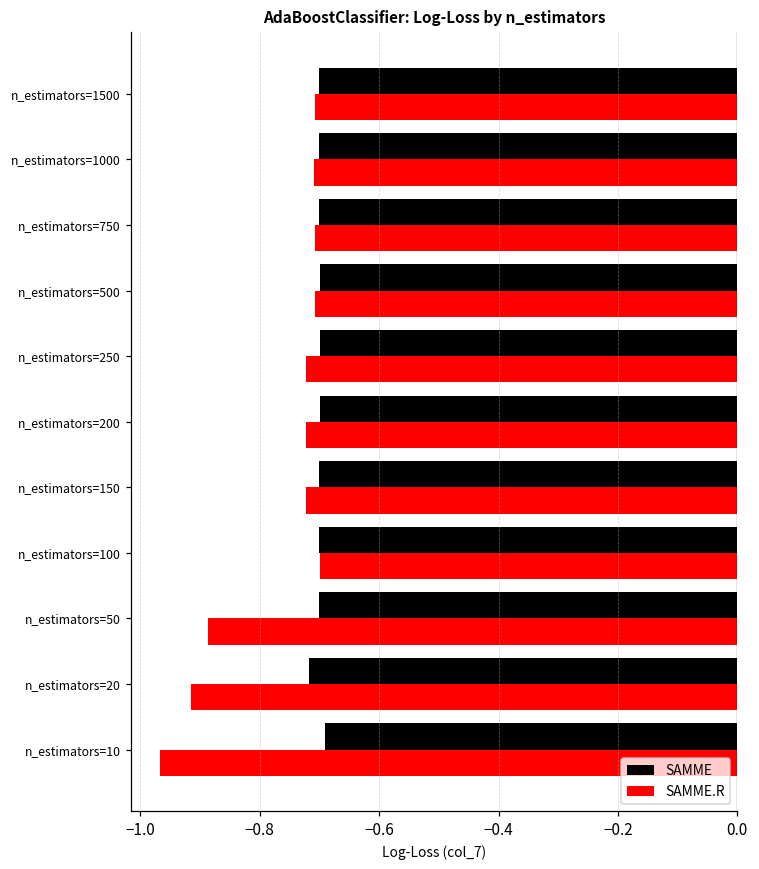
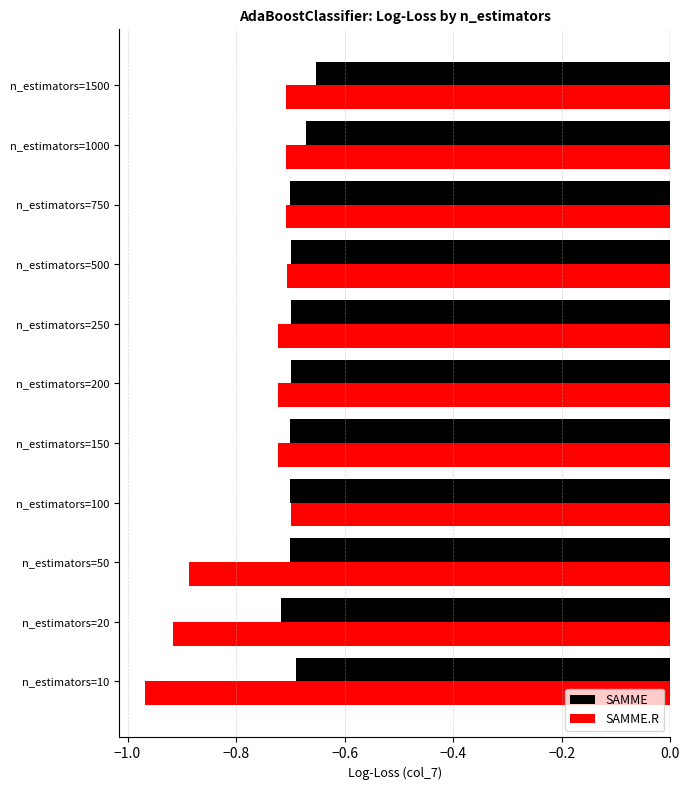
  {
    "SAMME": {
-     "n_estimators=1500": -0.70,
-     "n_estimators=1000": -0.70,
+     "n_estimators=1500": -0.65,
+     "n_estimators=1000": -0.67,
      "n_estimators=750": -0.70,
      "n_estimators=500": -0.70,
      "n_estimators=250": -0.70,
      "n_estimators=200": -0.70,
      "n_estimators=150": -0.70,
      "n_estimators=100": -0.70,
      "n_estimators=50": -0.70,
      "n_estimators=20": -0.72,
      "n_estimators=10": -0.69
    },
    "SAMME.R": {
      "n_estimators=1500": -0.71,
      "n_estimators=1000": -0.71,
      "n_estimators=750": -0.71,
      "n_estimators=500": -0.71,
      "n_estimators=250": -0.72,
      "n_estimators=200": -0.72,
      "n_estimators=150": -0.72,
      "n_estimators=100": -0.70,
      "n_estimators=50": -0.89,
      "n_estimators=20": -0.92,
      "n_estimators=10": -0.97
    }
  }
